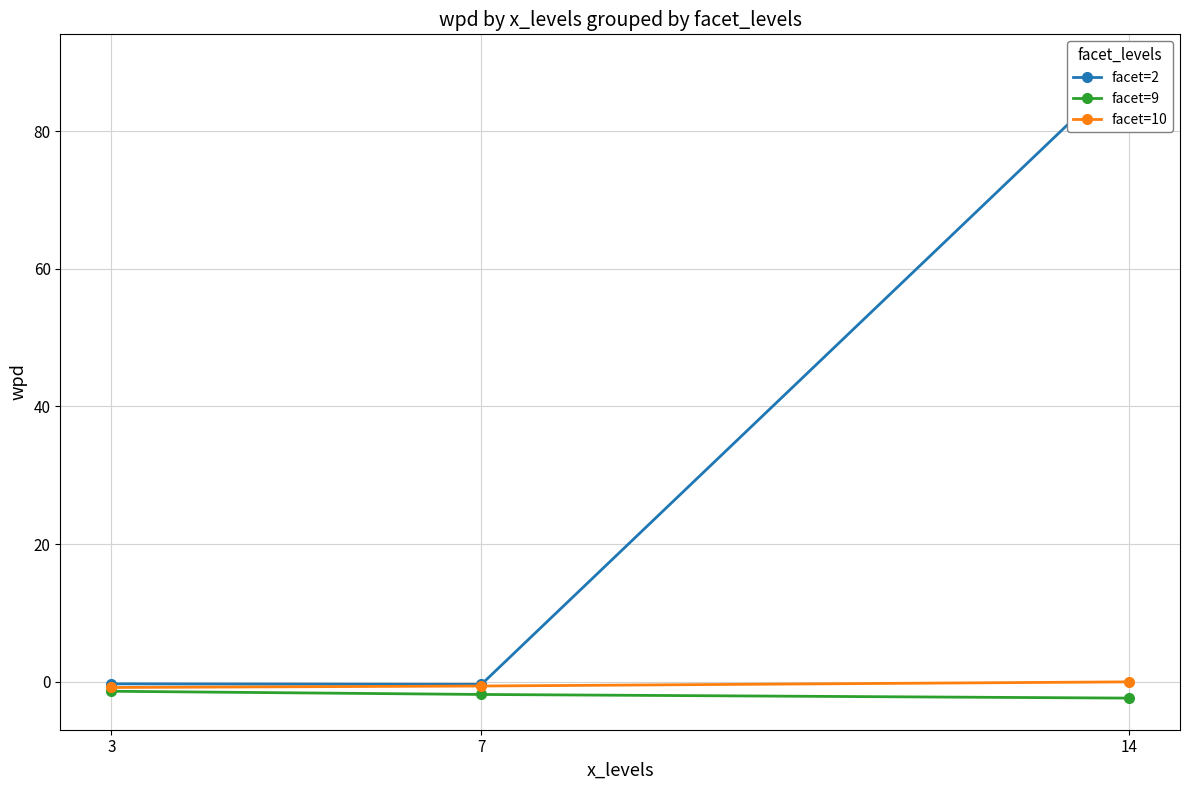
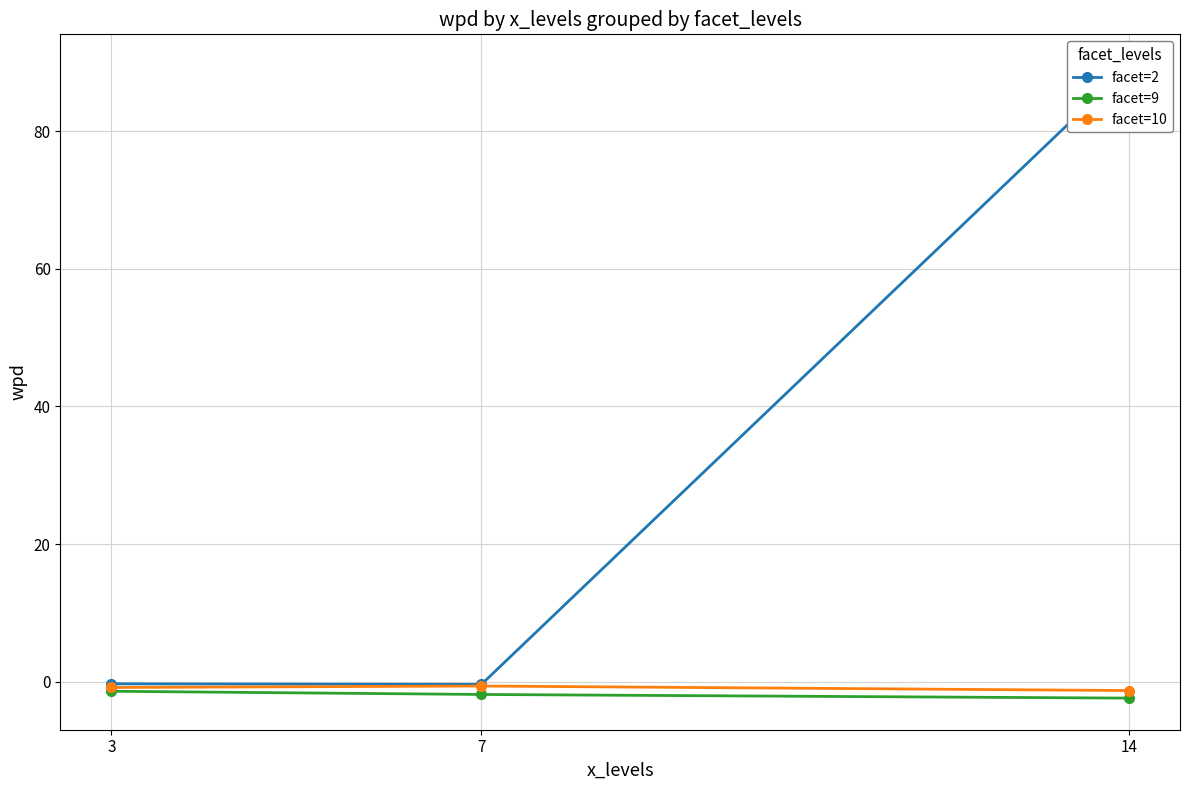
  {
    "facet=2": {
      "3": 0
    },
    "facet=9": {
      "3": -1,
      "7": -2,
      "14": -2
    },
    "facet=10": {
      "3": -1,
-     "14": 0
+     "14": -1
    }
  }
